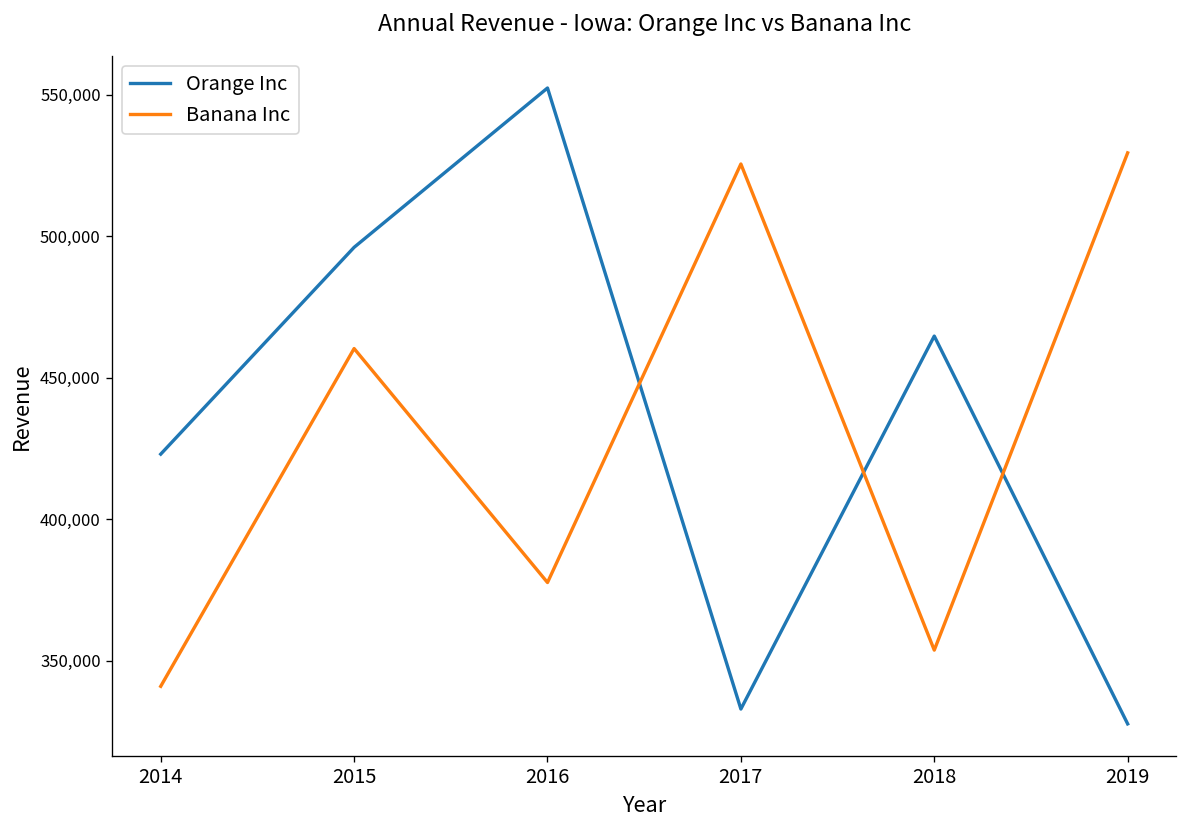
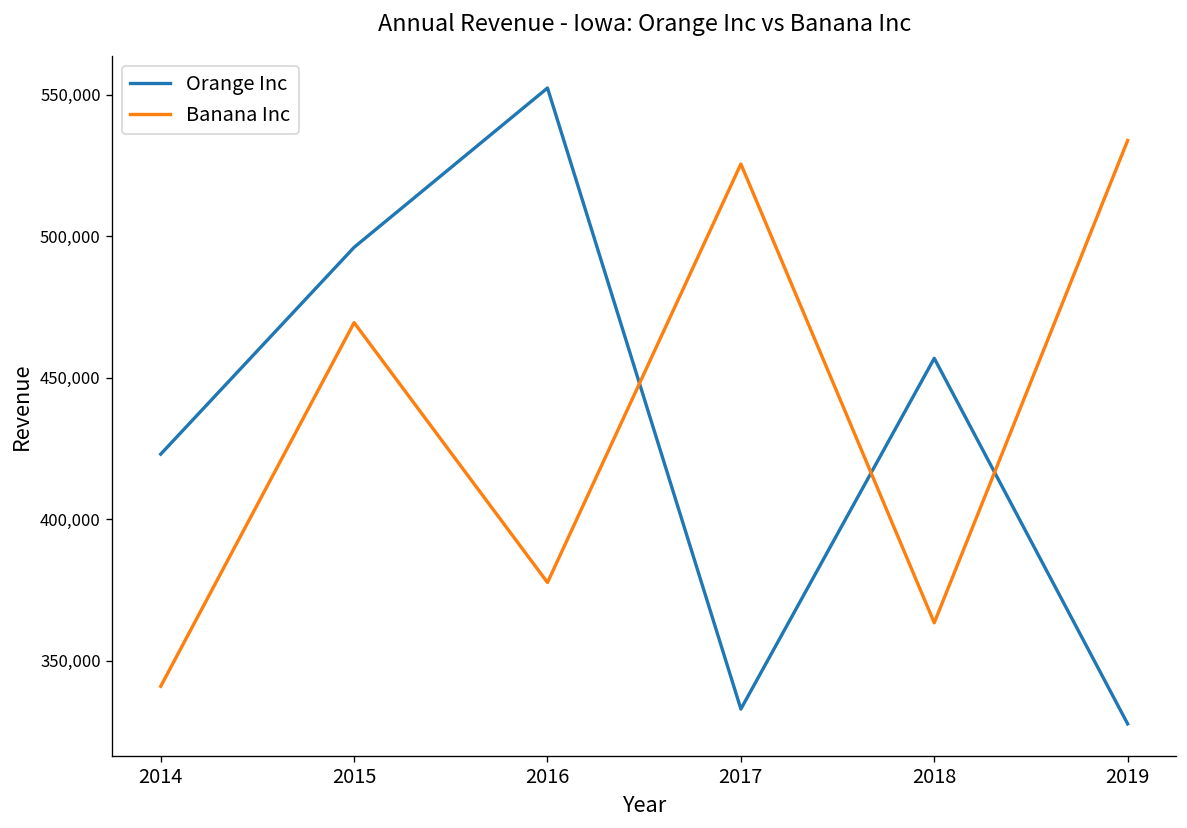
  {
    "Orange Inc": {
      "2014": "423,000",
      "2015": "496,000",
      "2016": "552,000",
      "2017": "333,000",
-     "2018": "465,000",
+     "2018": "457,000",
      "2019": "328,000"
    },
    "Banana Inc": {
      "2014": "341,000",
-     "2015": "460,000",
+     "2015": "469,000",
      "2016": "378,000",
      "2017": "526,000",
-     "2018": "354,000",
-     "2019": "529,000"
+     "2018": "363,000",
+     "2019": "534,000"
    }
  }
